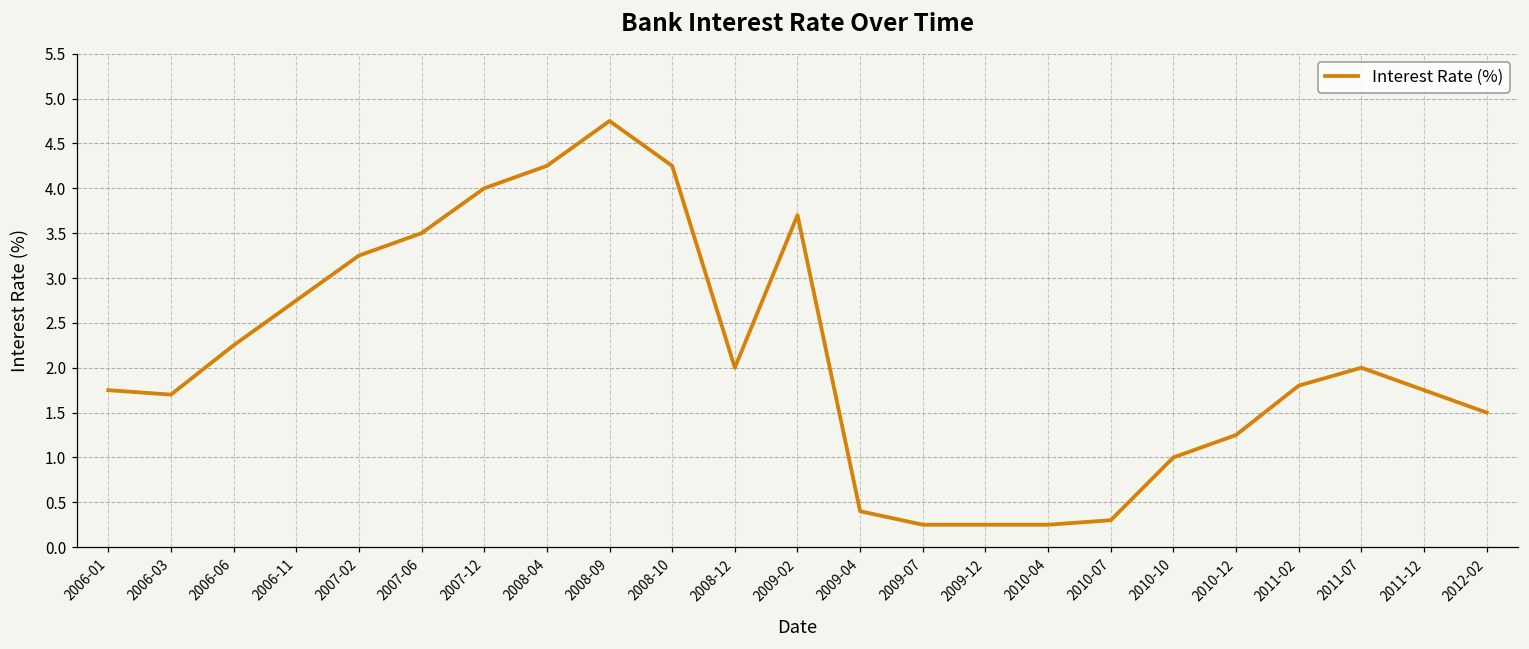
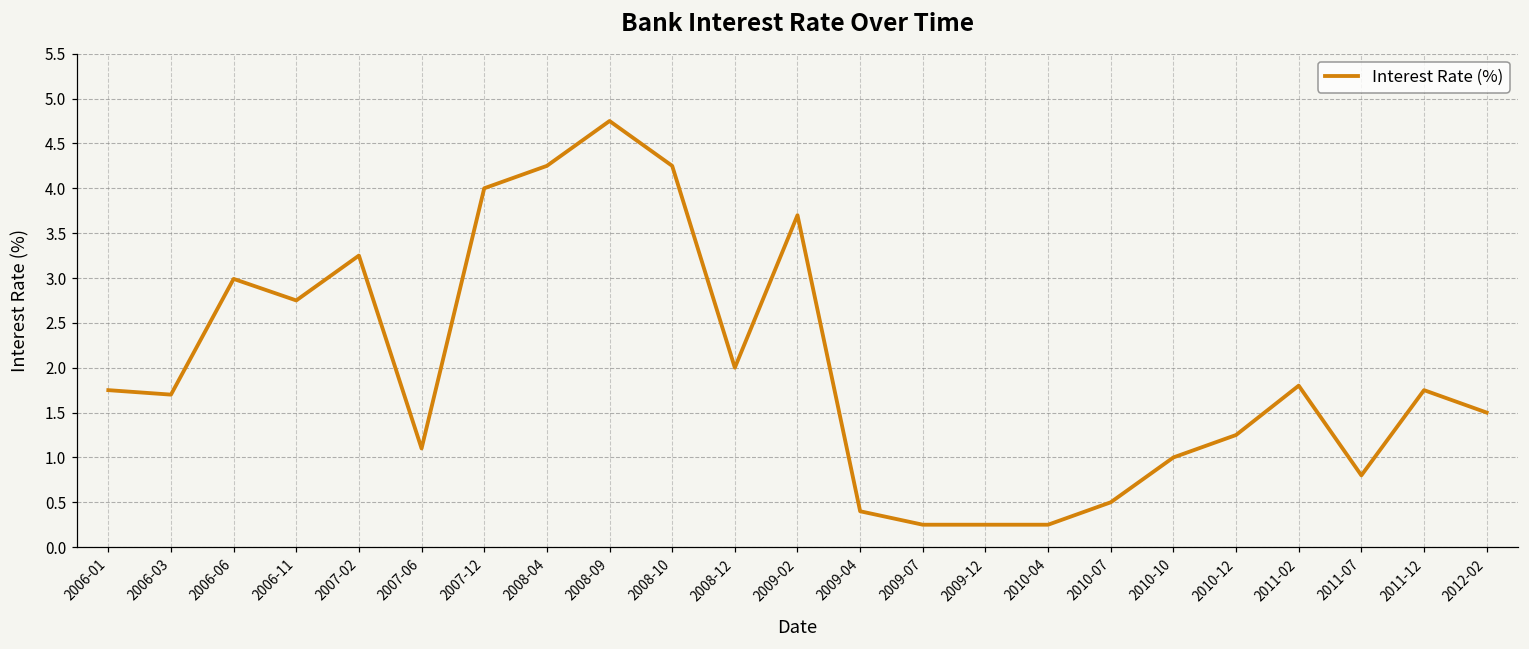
  {
    "2006-01": 1.8,
    "2006-03": 1.7,
-   "2006-06": 2.3,
+   "2006-06": 3.0,
    "2006-11": 2.8,
    "2007-02": 3.3,
-   "2007-06": 3.5,
+   "2007-06": 1.1,
    "2007-12": 4.0,
    "2008-04": 4.3,
    "2008-09": 4.8,
    "2008-10": 4.3,
    "2008-12": 2.0,
    "2009-02": 3.7,
    "2009-04": 0.4,
    "2009-07": 0.3,
    "2009-12": 0.3,
    "2010-04": 0.3,
-   "2010-07": 0.3,
+   "2010-07": 0.5,
    "2010-10": 1.0,
    "2010-12": 1.3,
    "2011-02": 1.8,
-   "2011-07": 2.0,
+   "2011-07": 0.8,
    "2011-12": 1.8,
    "2012-02": 1.5
  }
